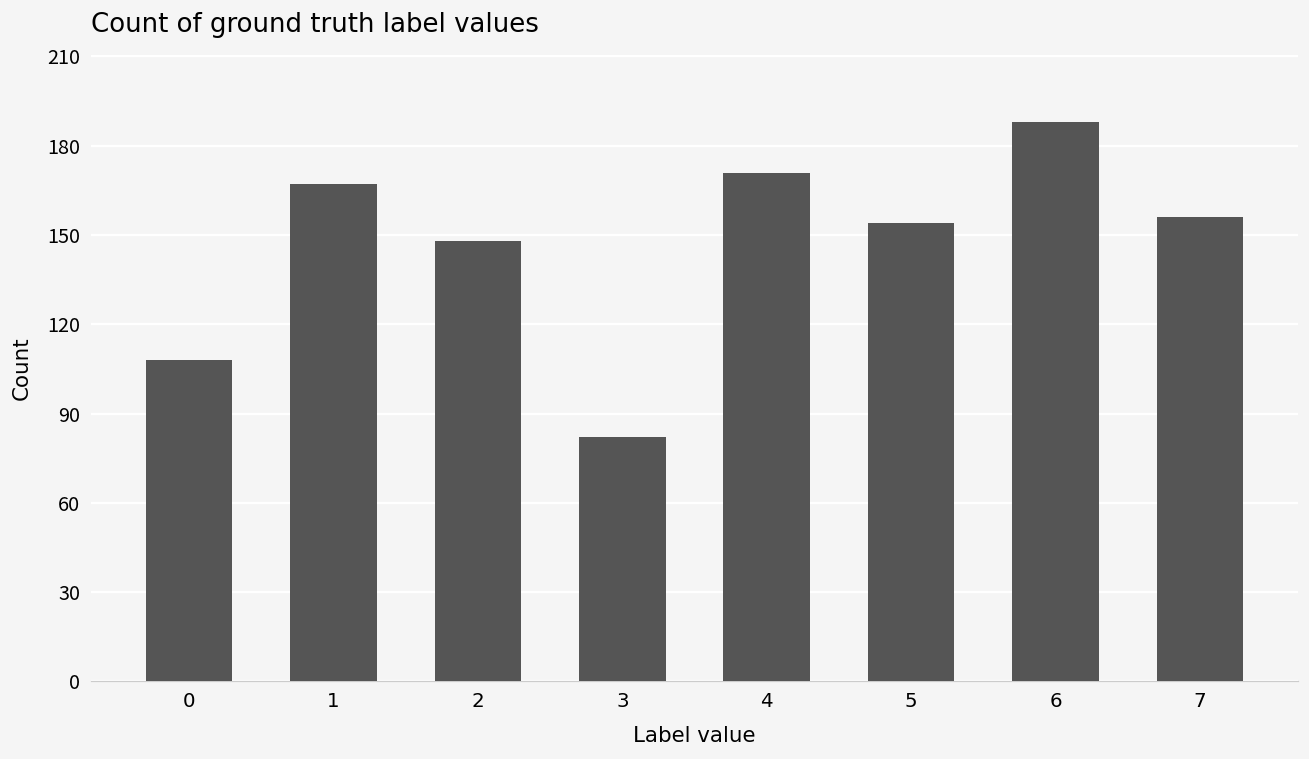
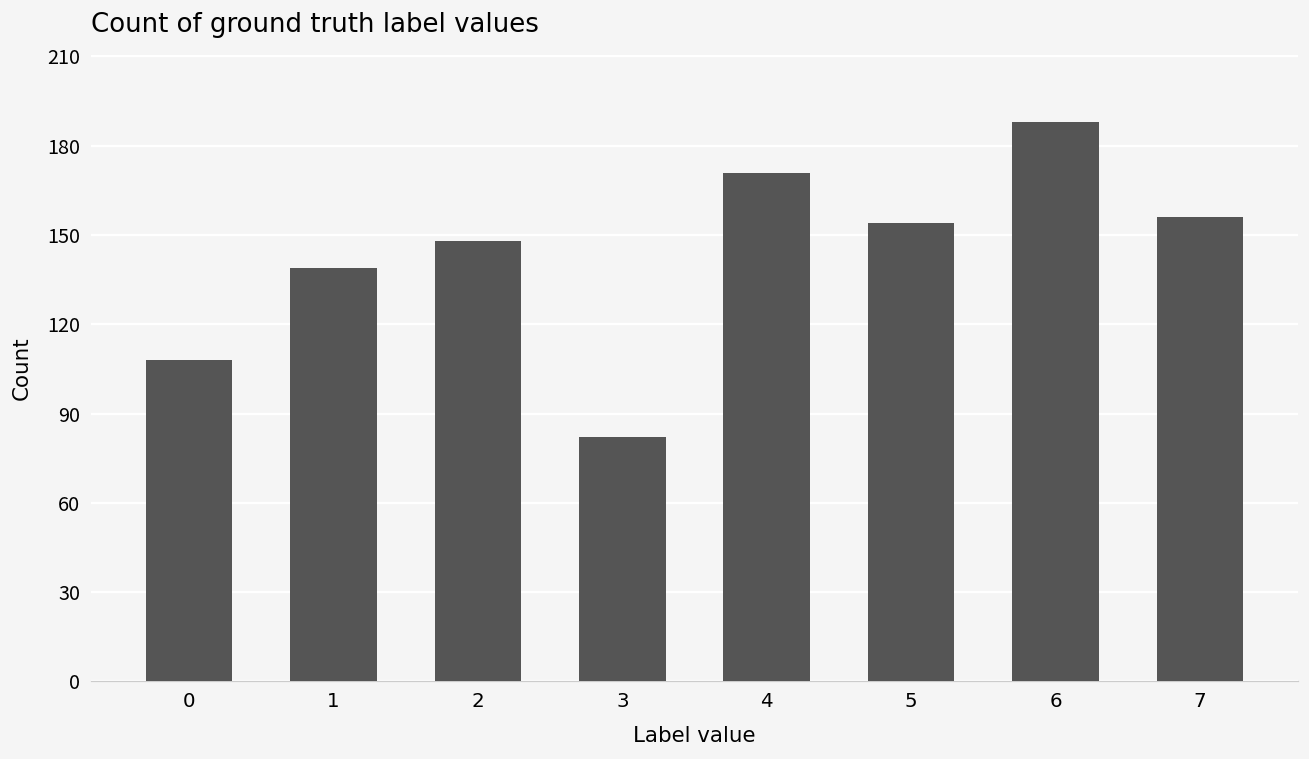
  {
    "0": 108,
-   "1": 167,
+   "1": 139,
    "2": 148,
    "3": 82,
    "4": 171,
    "5": 154,
    "6": 188,
    "7": 156
  }
